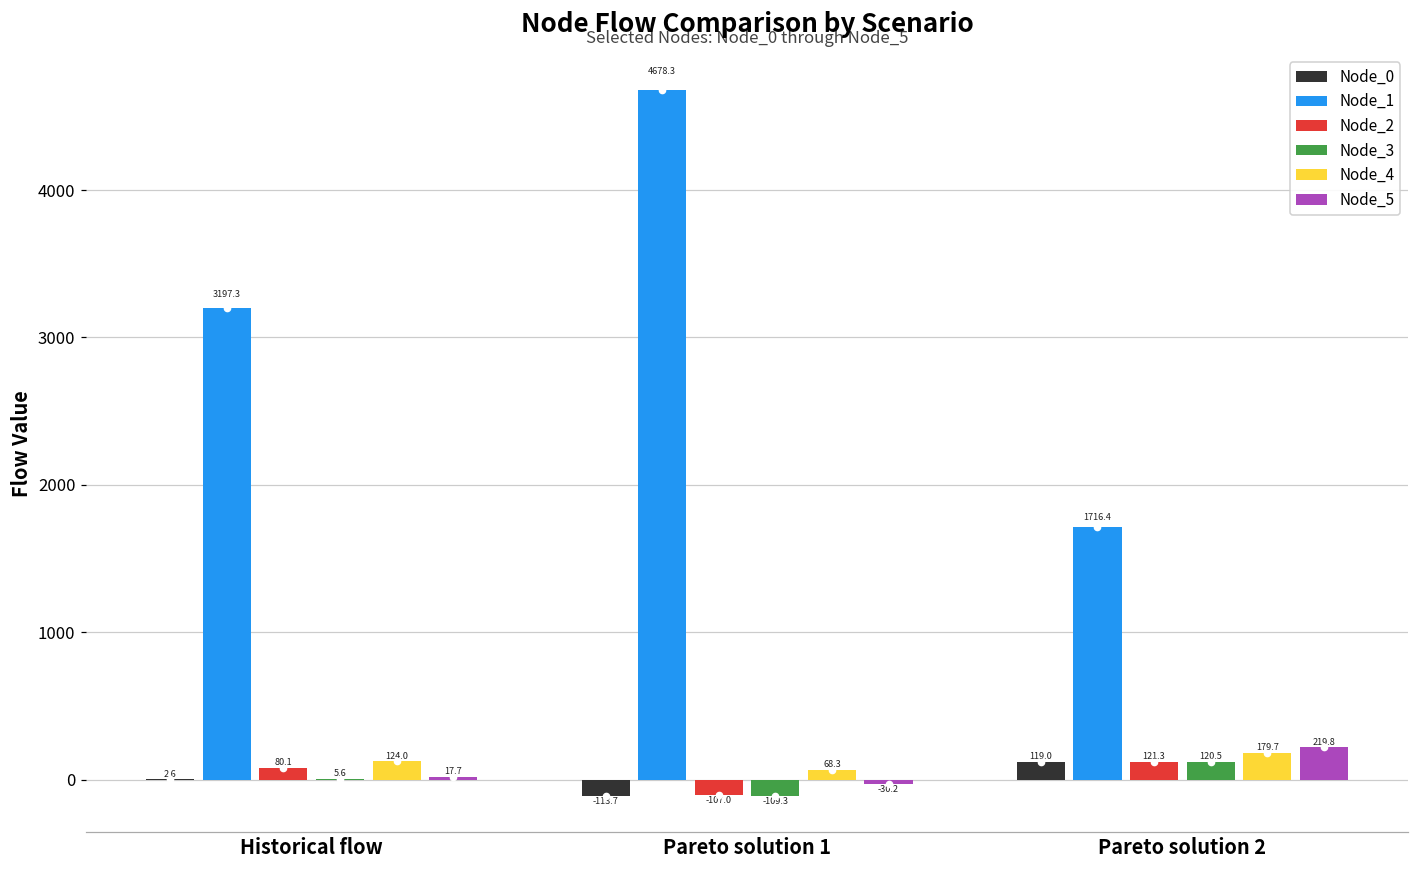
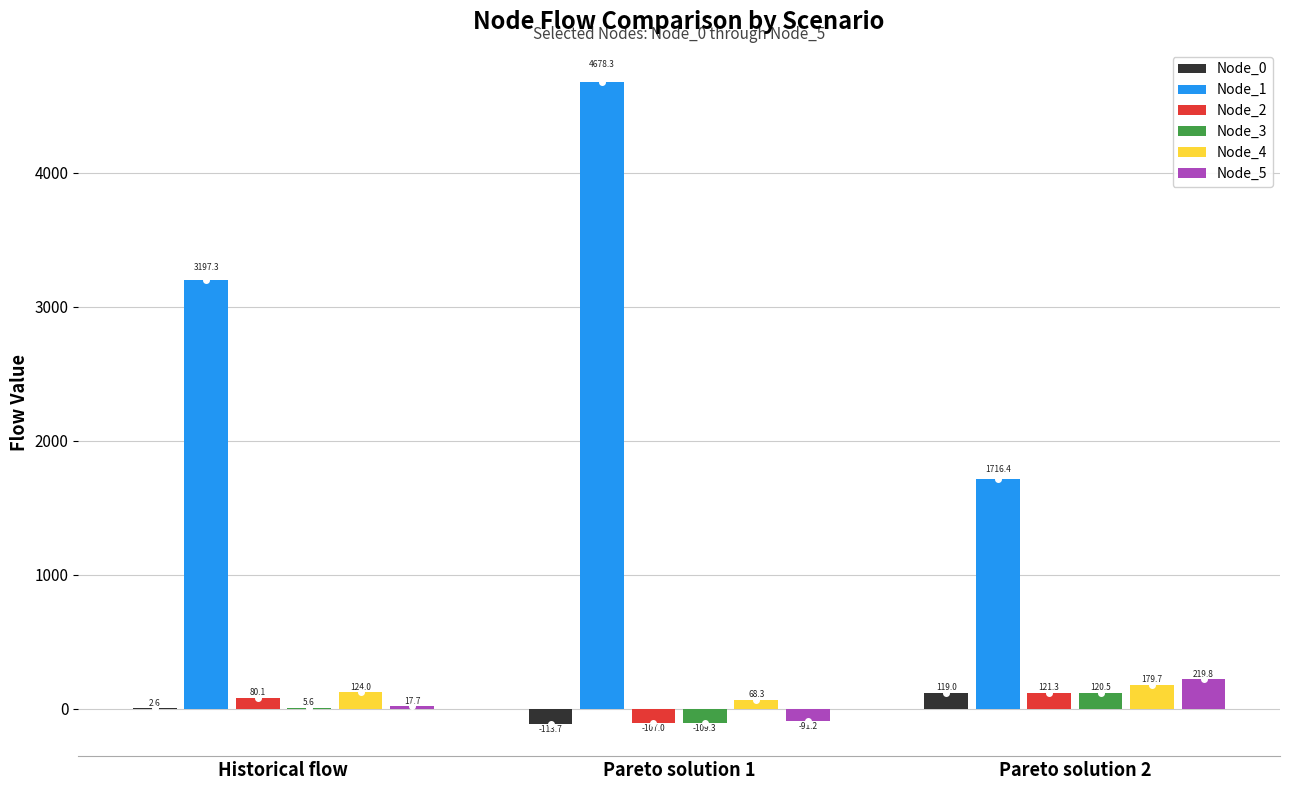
  {
    "Node_1": {
      "Historical flow": 3197.3,
      "Pareto solution 1": 4678.3,
      "Pareto solution 2": 1716.4
    },
    "Node_5": {
-     "Pareto solution 1": -30.2
+     "Pareto solution 1": -91.2
    }
  }
